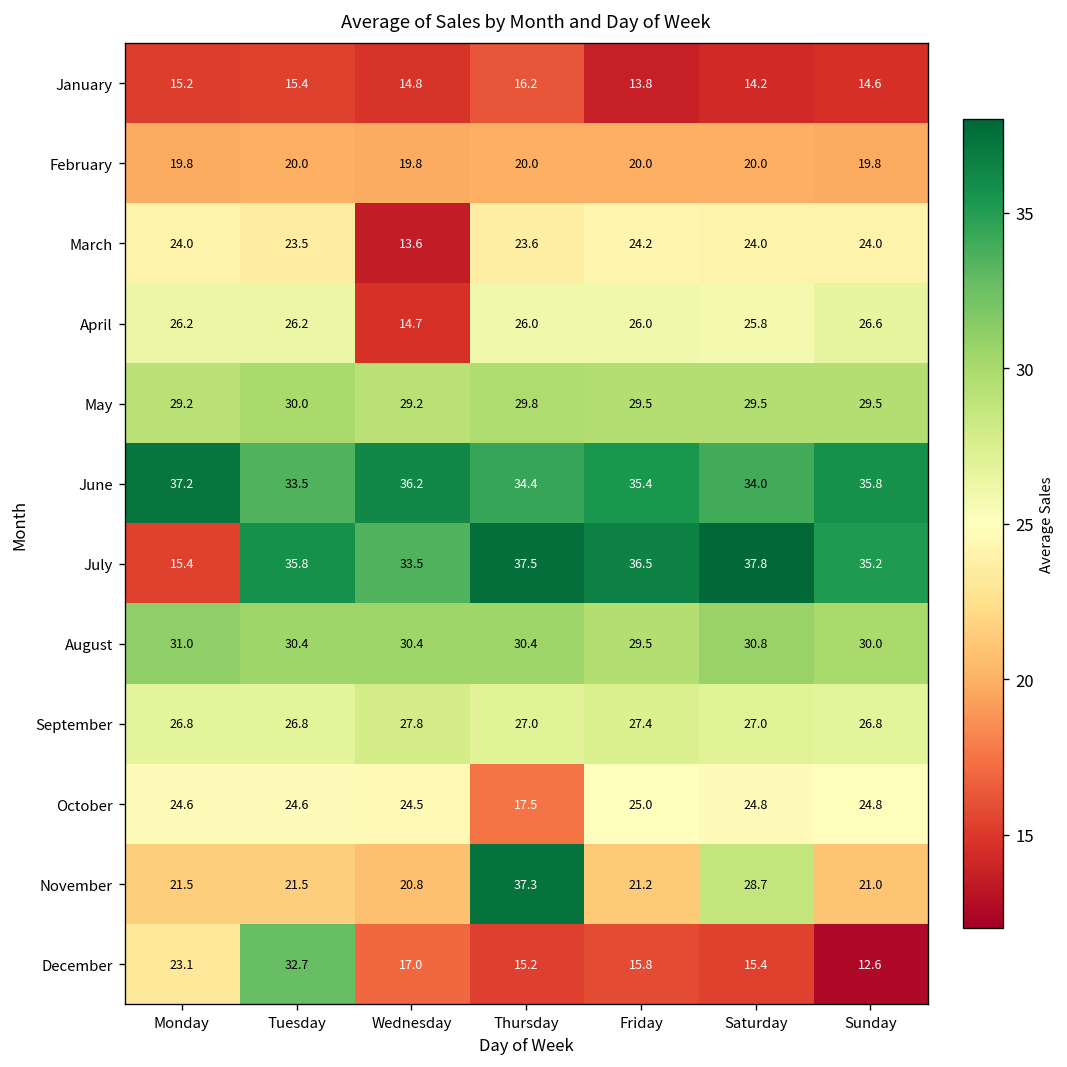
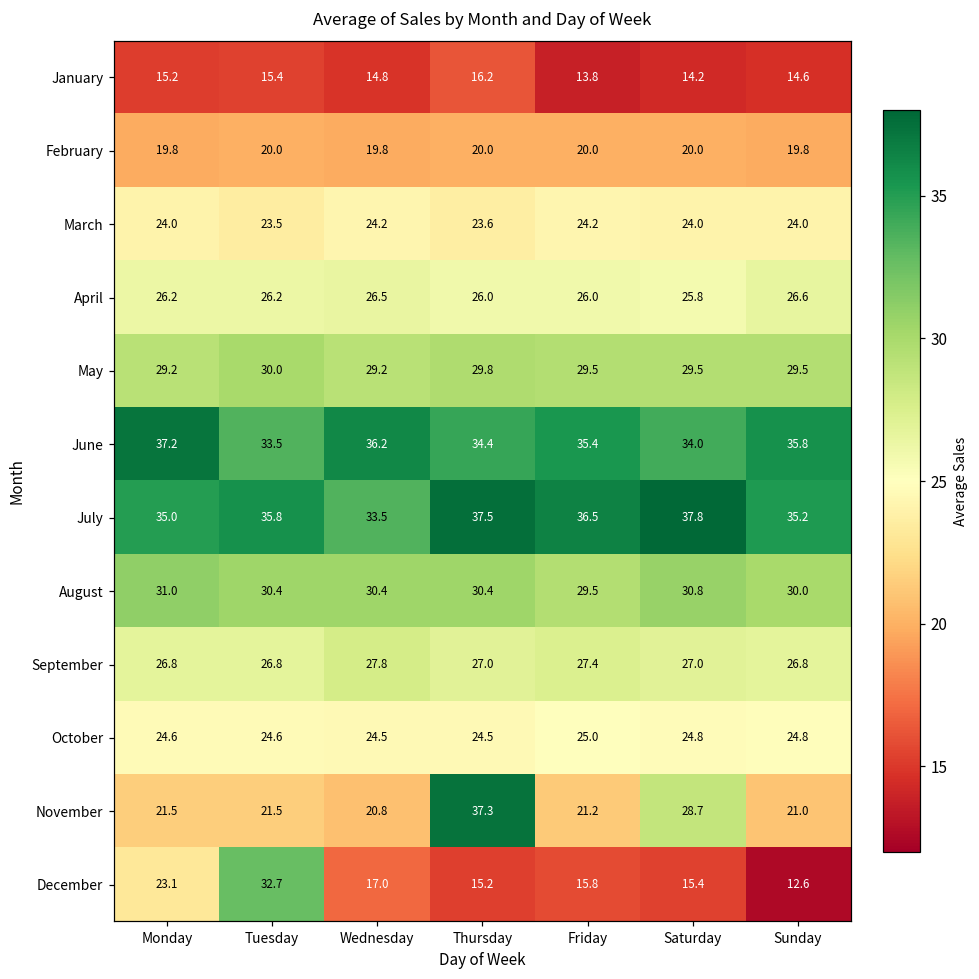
  {
    "January": {
      "Monday": 15.2,
      "Tuesday": 15.4,
      "Wednesday": 14.8,
      "Thursday": 16.2,
      "Friday": 13.8,
      "Saturday": 14.2,
      "Sunday": 14.6
    },
    "February": {
      "Monday": 19.8,
      "Tuesday": 20.0,
      "Wednesday": 19.8,
      "Thursday": 20.0,
      "Friday": 20.0,
      "Saturday": 20.0,
      "Sunday": 19.8
    },
    "March": {
      "Monday": 24.0,
      "Tuesday": 23.5,
-     "Wednesday": 13.6,
+     "Wednesday": 24.2,
      "Thursday": 23.6,
      "Friday": 24.2,
      "Saturday": 24.0,
      "Sunday": 24.0
    },
    "April": {
      "Monday": 26.2,
      "Tuesday": 26.2,
-     "Wednesday": 14.7,
+     "Wednesday": 26.5,
      "Thursday": 26.0,
      "Friday": 26.0,
      "Saturday": 25.8,
      "Sunday": 26.6
    },
    "May": {
      "Monday": 29.2,
      "Tuesday": 30.0,
      "Wednesday": 29.2,
      "Thursday": 29.8,
      "Friday": 29.5,
      "Saturday": 29.5,
      "Sunday": 29.5
    },
    "June": {
      "Monday": 37.2,
      "Tuesday": 33.5,
      "Wednesday": 36.2,
      "Thursday": 34.4,
      "Friday": 35.4,
      "Saturday": 34.0,
      "Sunday": 35.8
    },
    "July": {
-     "Monday": 15.4,
+     "Monday": 35.0,
      "Tuesday": 35.8,
      "Wednesday": 33.5,
      "Thursday": 37.5,
      "Friday": 36.5,
      "Saturday": 37.8,
      "Sunday": 35.2
    },
    "August": {
      "Monday": 31.0,
      "Tuesday": 30.4,
      "Wednesday": 30.4,
      "Thursday": 30.4,
      "Friday": 29.5,
      "Saturday": 30.8,
      "Sunday": 30.0
    },
    "September": {
      "Monday": 26.8,
      "Tuesday": 26.8,
      "Wednesday": 27.8,
      "Thursday": 27.0,
      "Friday": 27.4,
      "Saturday": 27.0,
      "Sunday": 26.8
    },
    "October": {
      "Monday": 24.6,
      "Tuesday": 24.6,
      "Wednesday": 24.5,
-     "Thursday": 17.5,
+     "Thursday": 24.5,
      "Friday": 25.0,
      "Saturday": 24.8,
      "Sunday": 24.8
    },
    "November": {
      "Monday": 21.5,
      "Tuesday": 21.5,
      "Wednesday": 20.8,
      "Thursday": 37.3,
      "Friday": 21.2,
      "Saturday": 28.7,
      "Sunday": 21.0
    },
    "December": {
      "Monday": 23.1,
      "Tuesday": 32.7,
      "Wednesday": 17.0,
      "Thursday": 15.2,
      "Friday": 15.8,
      "Saturday": 15.4,
      "Sunday": 12.6
    }
  }
